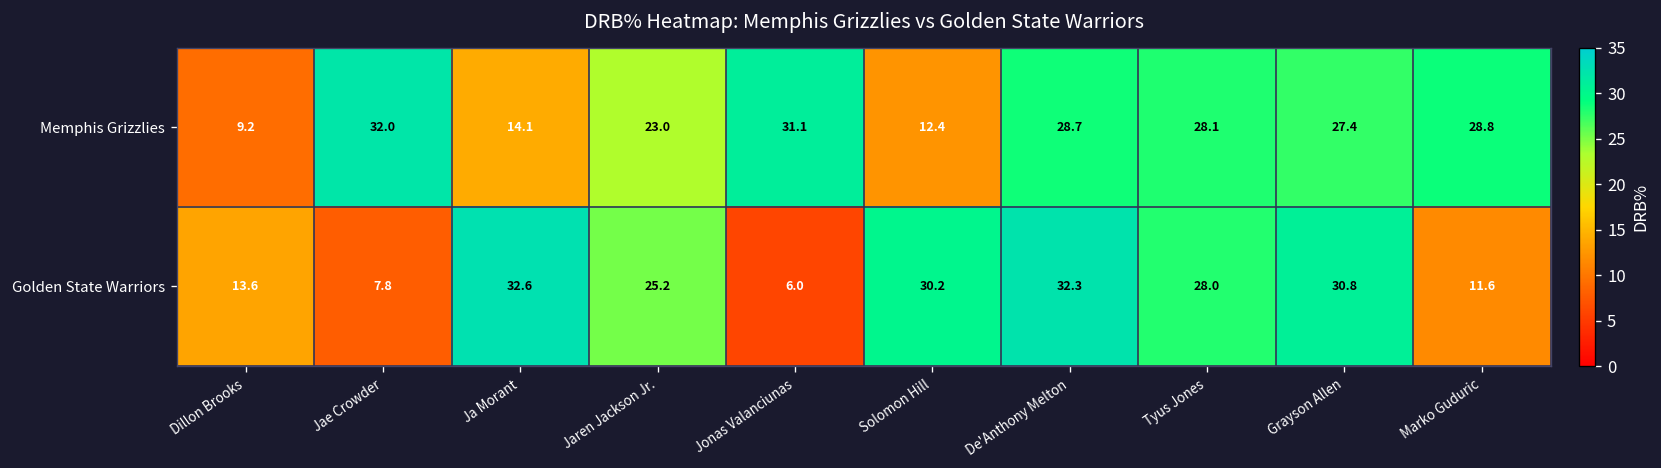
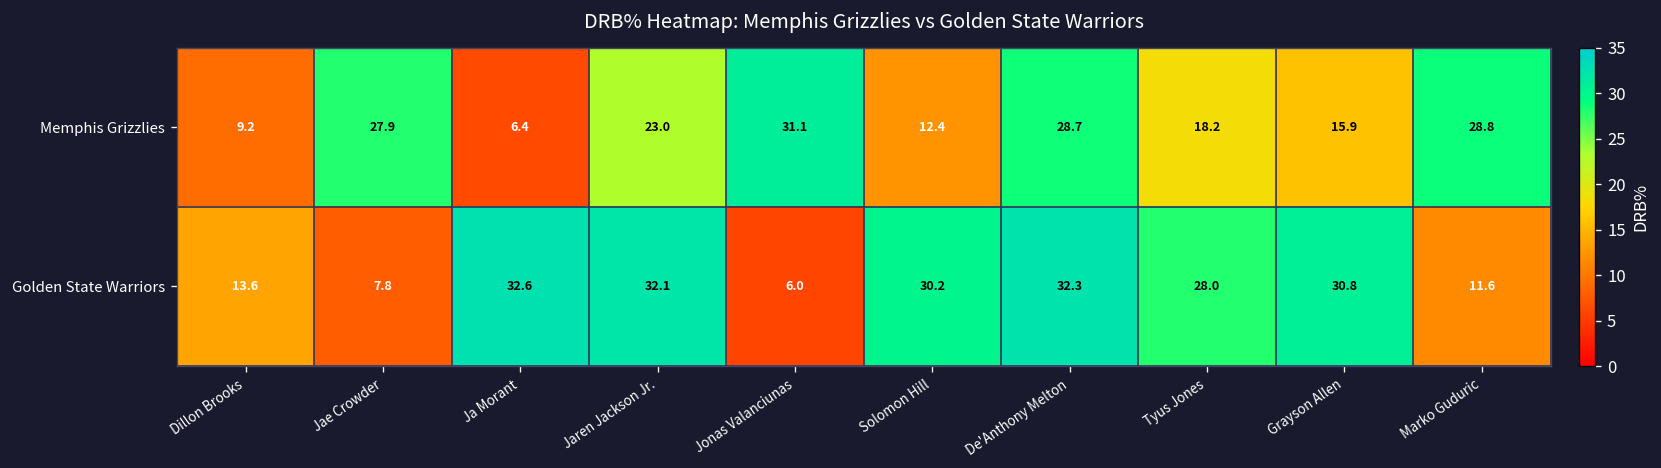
  {
    "Memphis Grizzlies": {
      "Dillon Brooks": 9.2,
-     "Jae Crowder": 32.0,
-     "Ja Morant": 14.1,
+     "Jae Crowder": 27.9,
+     "Ja Morant": 6.4,
      "Jaren Jackson Jr.": 23.0,
      "Jonas Valanciunas": 31.1,
      "Solomon Hill": 12.4,
      "De'Anthony Melton": 28.7,
-     "Tyus Jones": 28.1,
-     "Grayson Allen": 27.4,
+     "Tyus Jones": 18.2,
+     "Grayson Allen": 15.9,
      "Marko Guduric": 28.8
    },
    "Golden State Warriors": {
      "Dillon Brooks": 13.6,
      "Jae Crowder": 7.8,
      "Ja Morant": 32.6,
-     "Jaren Jackson Jr.": 25.2,
+     "Jaren Jackson Jr.": 32.1,
      "Jonas Valanciunas": 6.0,
      "Solomon Hill": 30.2,
      "De'Anthony Melton": 32.3,
      "Tyus Jones": 28.0,
      "Grayson Allen": 30.8,
      "Marko Guduric": 11.6
    }
  }
